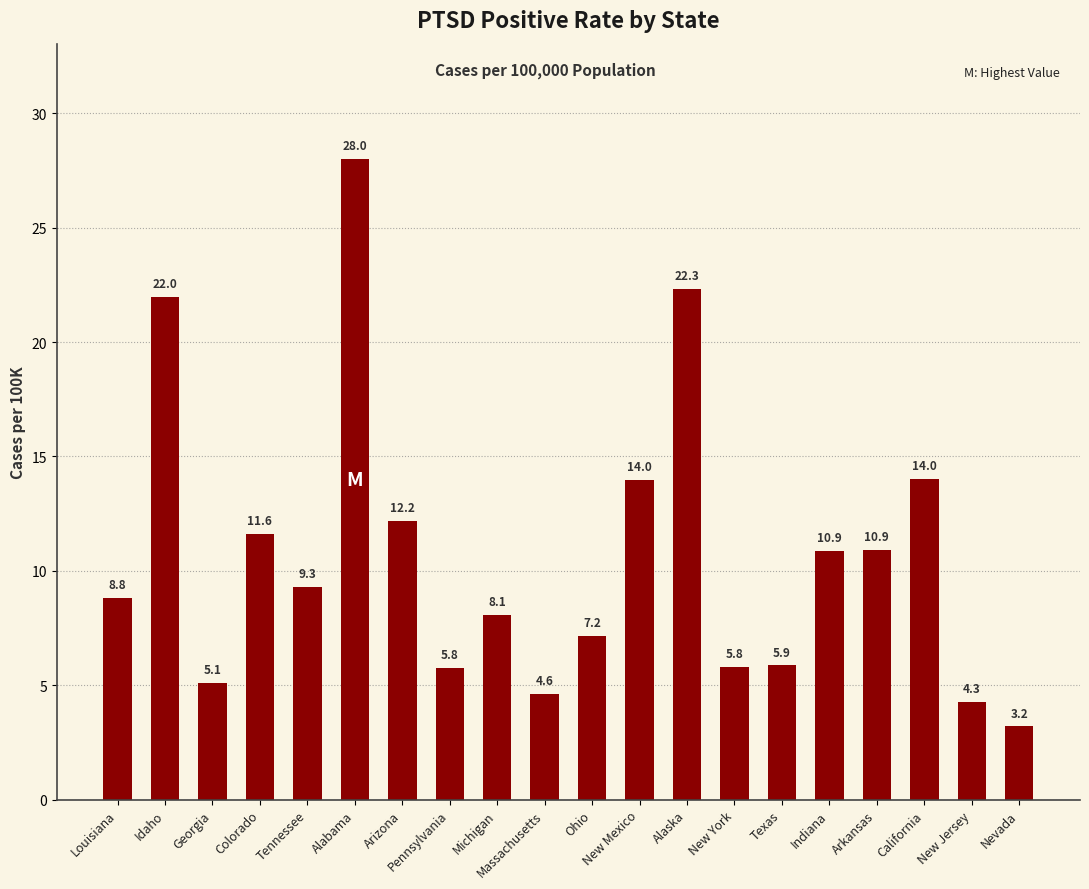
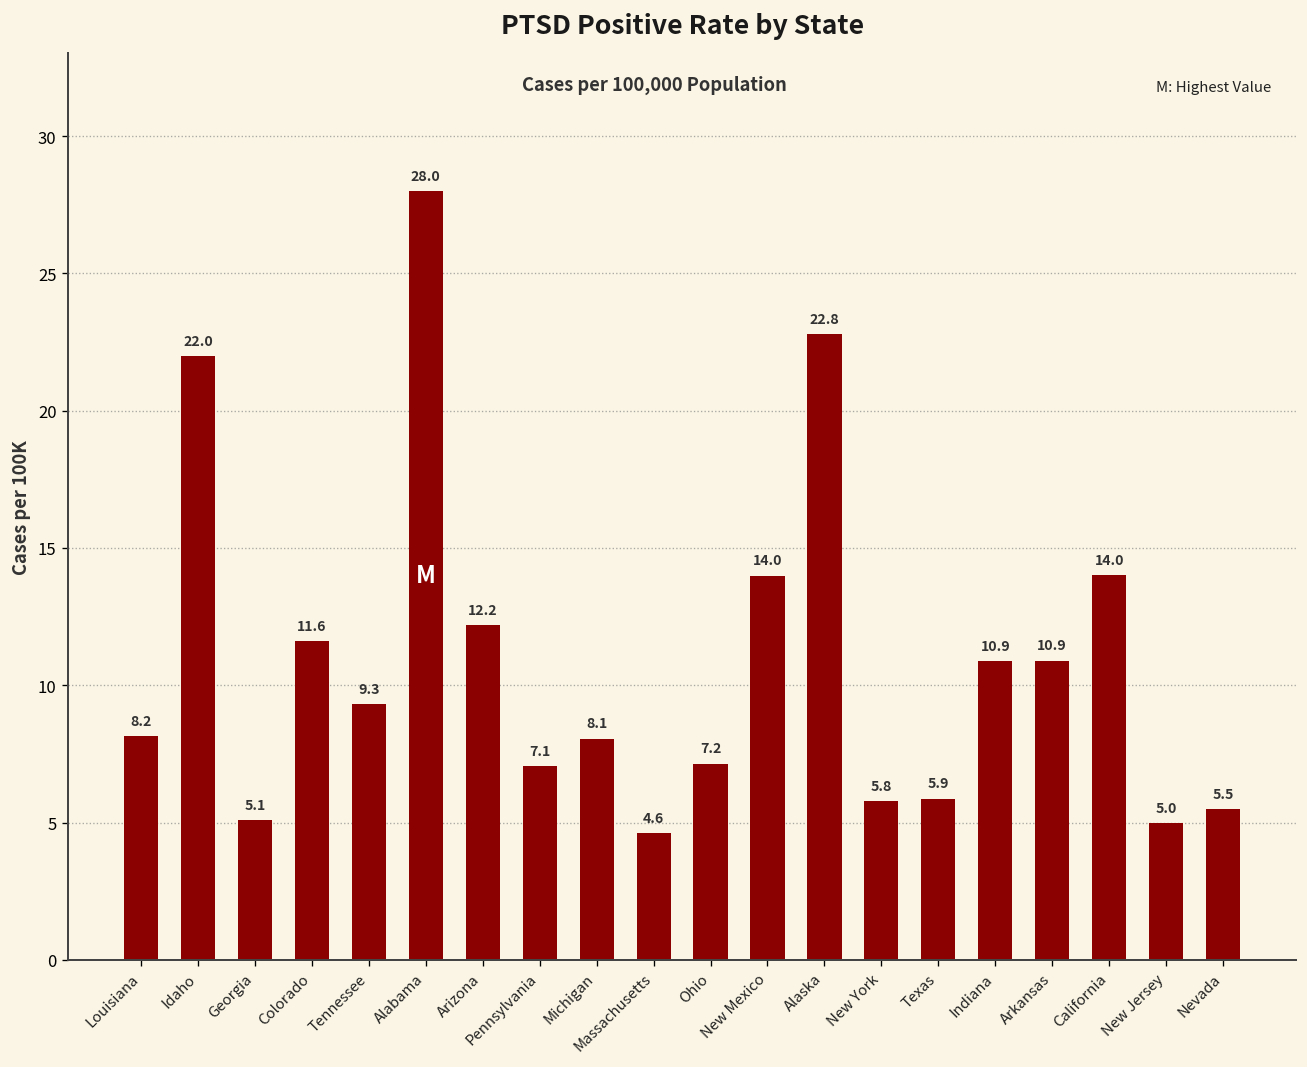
  {
-   "Louisiana": 8.8,
+   "Louisiana": 8.2,
    "Idaho": 22.0,
    "Georgia": 5.1,
    "Colorado": 11.6,
    "Tennessee": 9.3,
    "Alabama": 28.0,
    "Arizona": 12.2,
-   "Pennsylvania": 5.8,
+   "Pennsylvania": 7.1,
    "Michigan": 8.1,
    "Massachusetts": 4.6,
    "Ohio": 7.2,
    "New Mexico": 14.0,
-   "Alaska": 22.3,
+   "Alaska": 22.8,
    "New York": 5.8,
    "Texas": 5.9,
    "Indiana": 10.9,
    "Arkansas": 10.9,
    "California": 14.0,
-   "New Jersey": 4.3,
-   "Nevada": 3.2
+   "New Jersey": 5.0,
+   "Nevada": 5.5
  }
